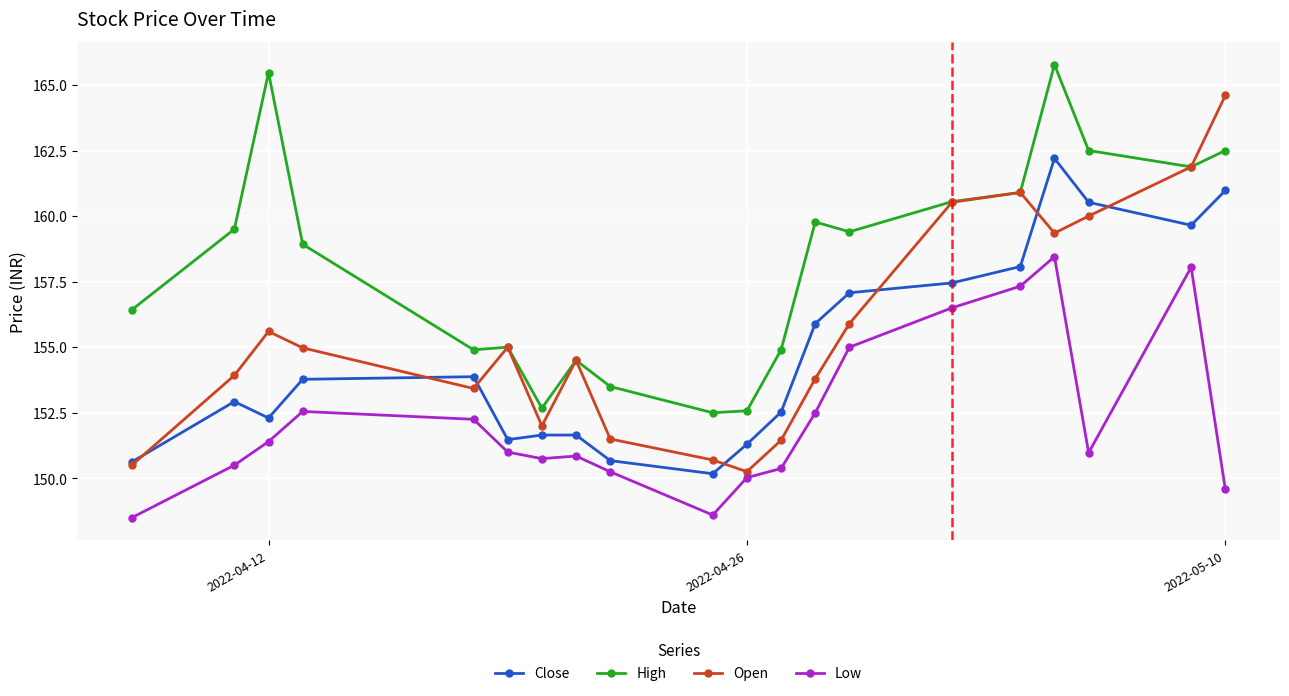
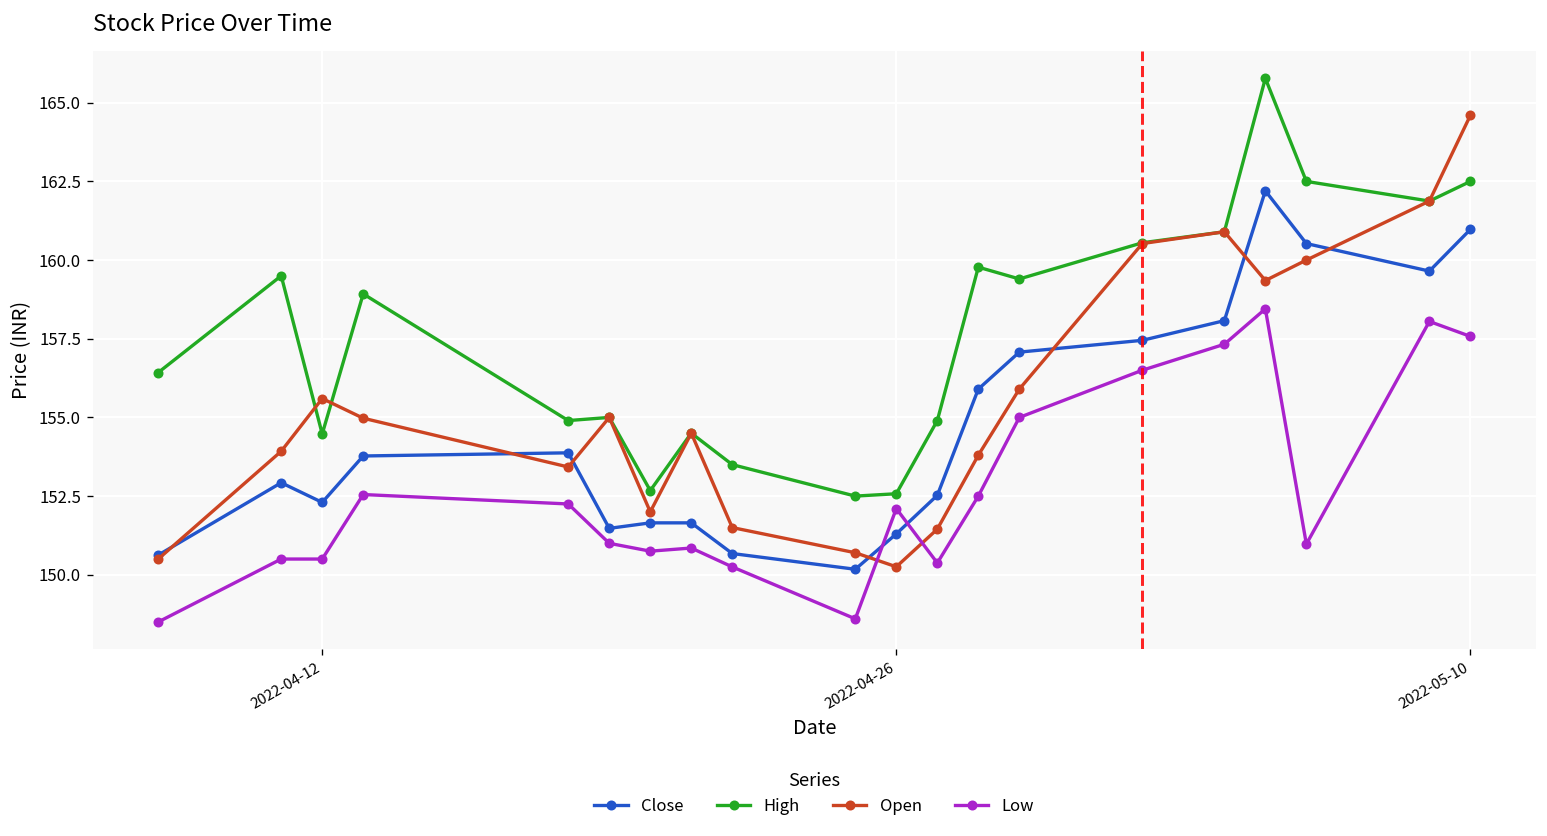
  {
    "Close": {
      "2022-04-12": 152.3,
      "2022-04-26": 151.3,
      "2022-05-10": 161.0
    },
    "High": {
-     "2022-04-12": 165.5,
+     "2022-04-12": 154.5,
      "2022-04-26": 152.6,
      "2022-05-10": 162.5
    },
    "Open": {
      "2022-04-12": 155.6,
      "2022-04-26": 150.3,
      "2022-05-10": 164.6
    },
    "Low": {
-     "2022-04-12": 151.4,
-     "2022-04-26": 150.0,
-     "2022-05-10": 149.6
+     "2022-04-12": 150.5,
+     "2022-04-26": 152.1,
+     "2022-05-10": 157.6
    }
  }
